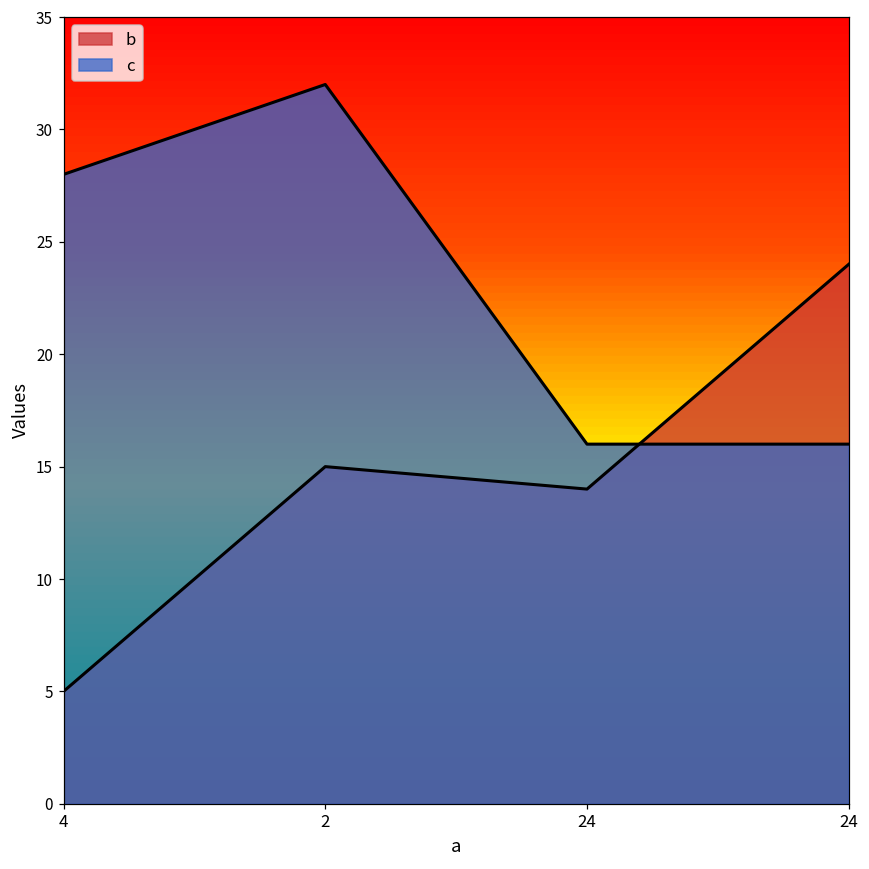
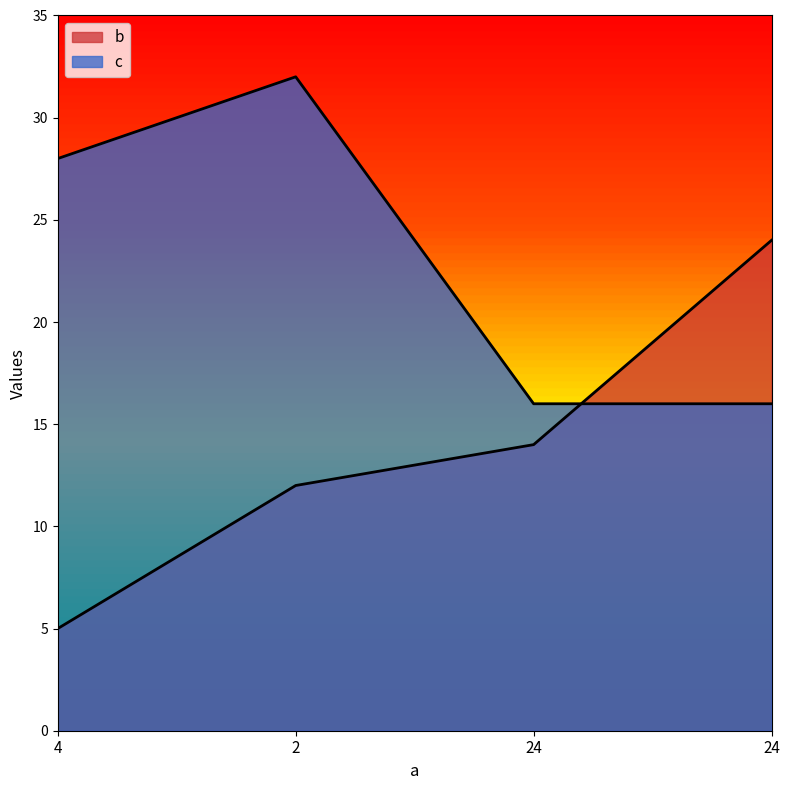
  {
    "b": {
      "4": 5,
-     "2": 15
+     "2": 12
    },
    "c": {
      "4": 28,
      "2": 32
    }
  }
